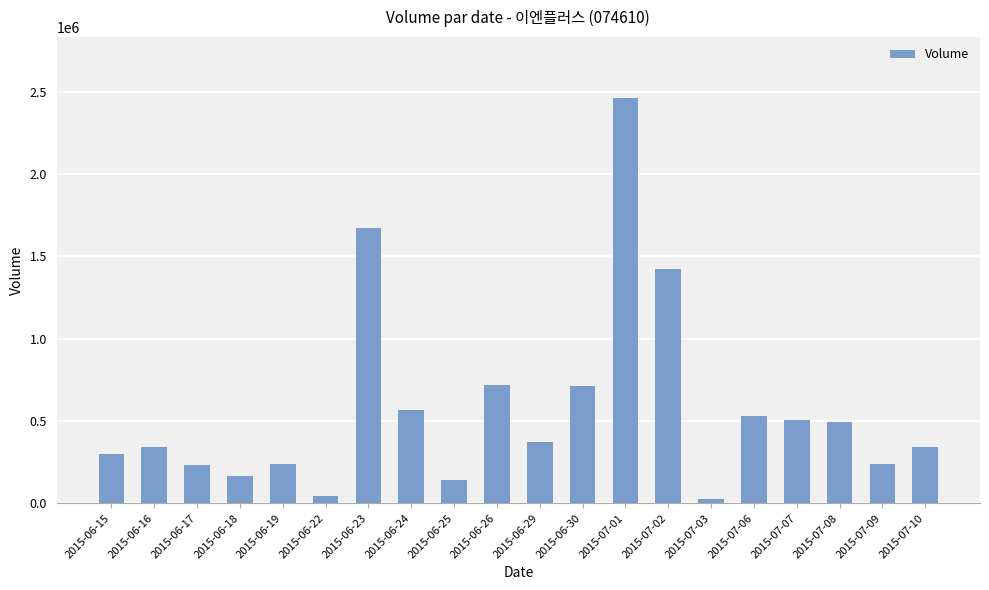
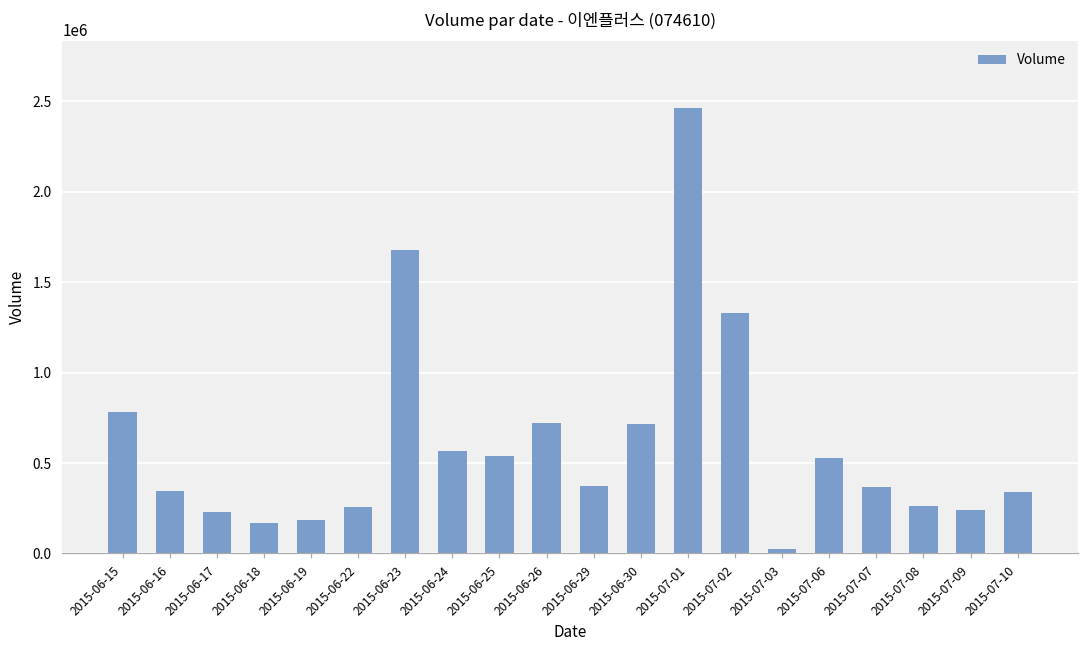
  {
-   "2015-06-15": 300000,
+   "2015-06-15": 780000,
    "2015-06-16": 340000,
    "2015-06-17": 230000,
    "2015-06-18": 170000,
-   "2015-06-19": 240000,
-   "2015-06-22": 40000,
+   "2015-06-19": 190000,
+   "2015-06-22": 250000,
    "2015-06-23": 1680000,
    "2015-06-24": 570000,
-   "2015-06-25": 140000,
+   "2015-06-25": 540000,
    "2015-06-26": 720000,
    "2015-06-29": 370000,
    "2015-06-30": 710000,
    "2015-07-01": 2460000,
-   "2015-07-02": 1420000,
+   "2015-07-02": 1330000,
    "2015-07-03": 30000,
    "2015-07-06": 530000,
-   "2015-07-07": 500000,
-   "2015-07-08": 490000,
+   "2015-07-07": 370000,
+   "2015-07-08": 260000,
    "2015-07-09": 240000,
    "2015-07-10": 340000
  }
